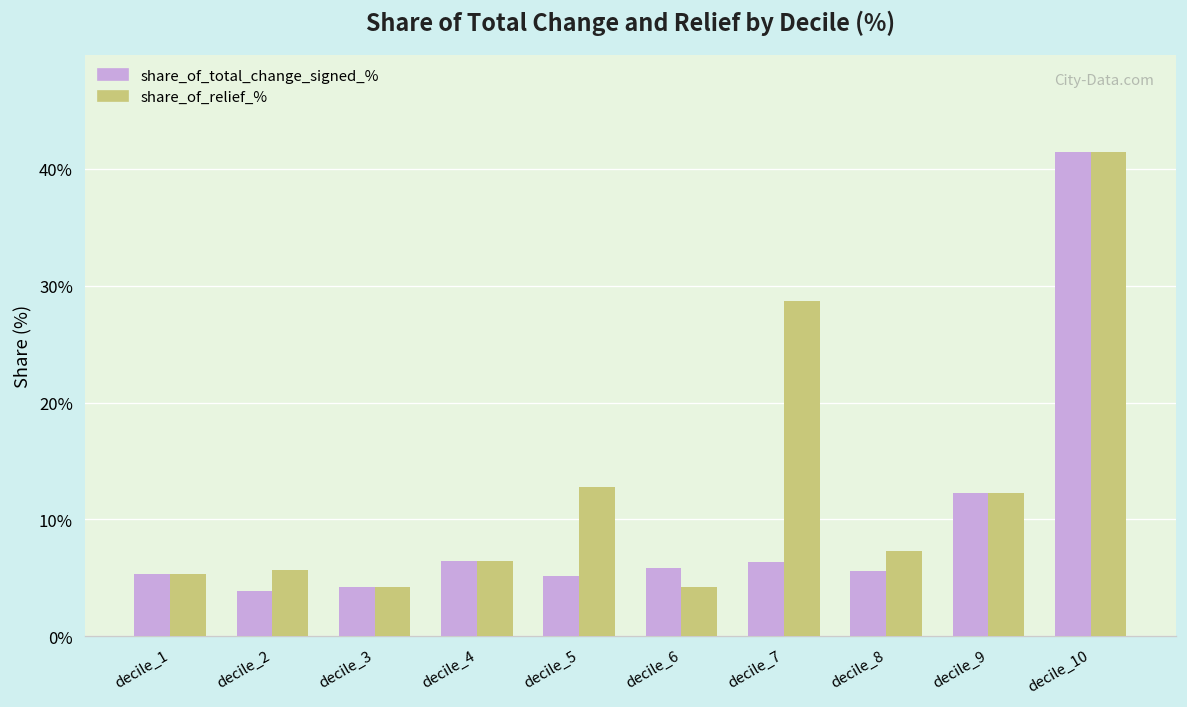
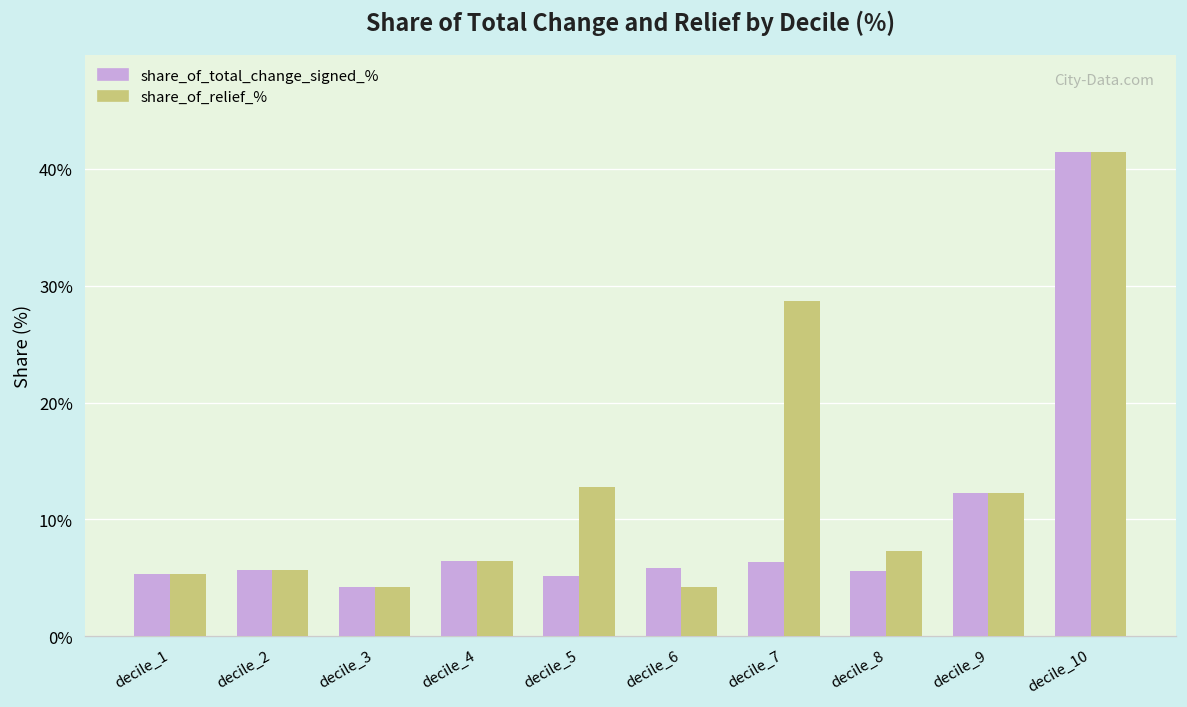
  {
    "share_of_total_change_signed_%": {
      "decile_1": "5%",
-     "decile_2": "4%",
+     "decile_2": "6%",
      "decile_3": "4%",
      "decile_4": "6%",
      "decile_5": "5%",
      "decile_6": "6%",
      "decile_7": "6%",
      "decile_8": "6%",
      "decile_9": "12%",
      "decile_10": "41%"
    },
    "share_of_relief_%": {
      "decile_1": "5%",
      "decile_2": "6%",
      "decile_3": "4%",
      "decile_4": "6%",
      "decile_5": "13%",
      "decile_6": "4%",
      "decile_7": "29%",
      "decile_8": "7%",
      "decile_9": "12%",
      "decile_10": "41%"
    }
  }
